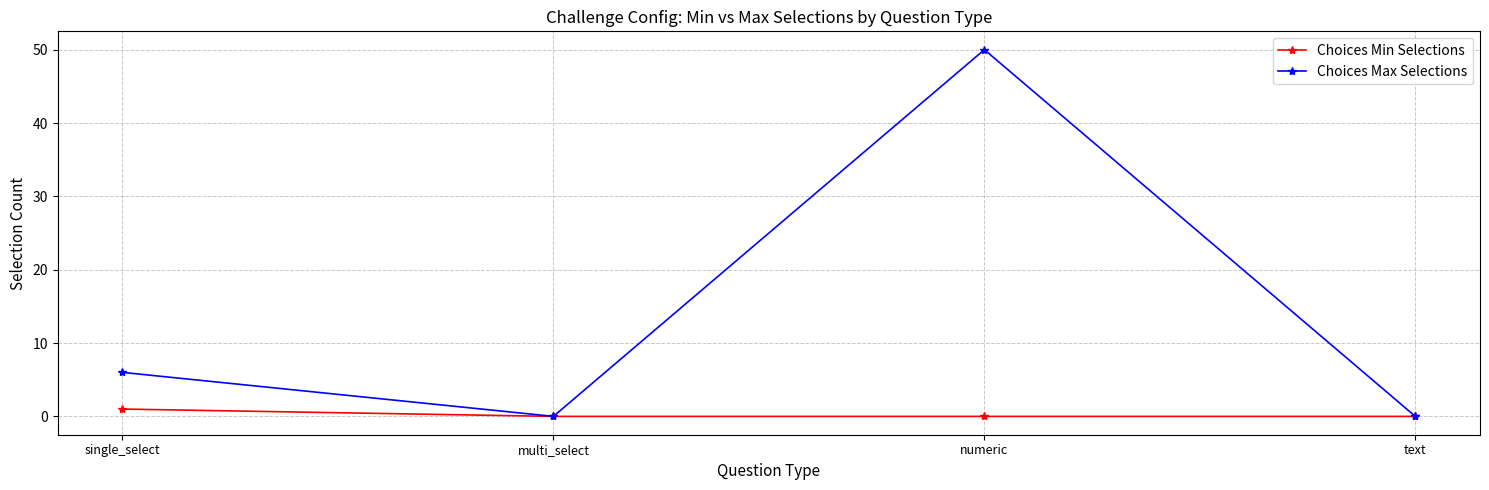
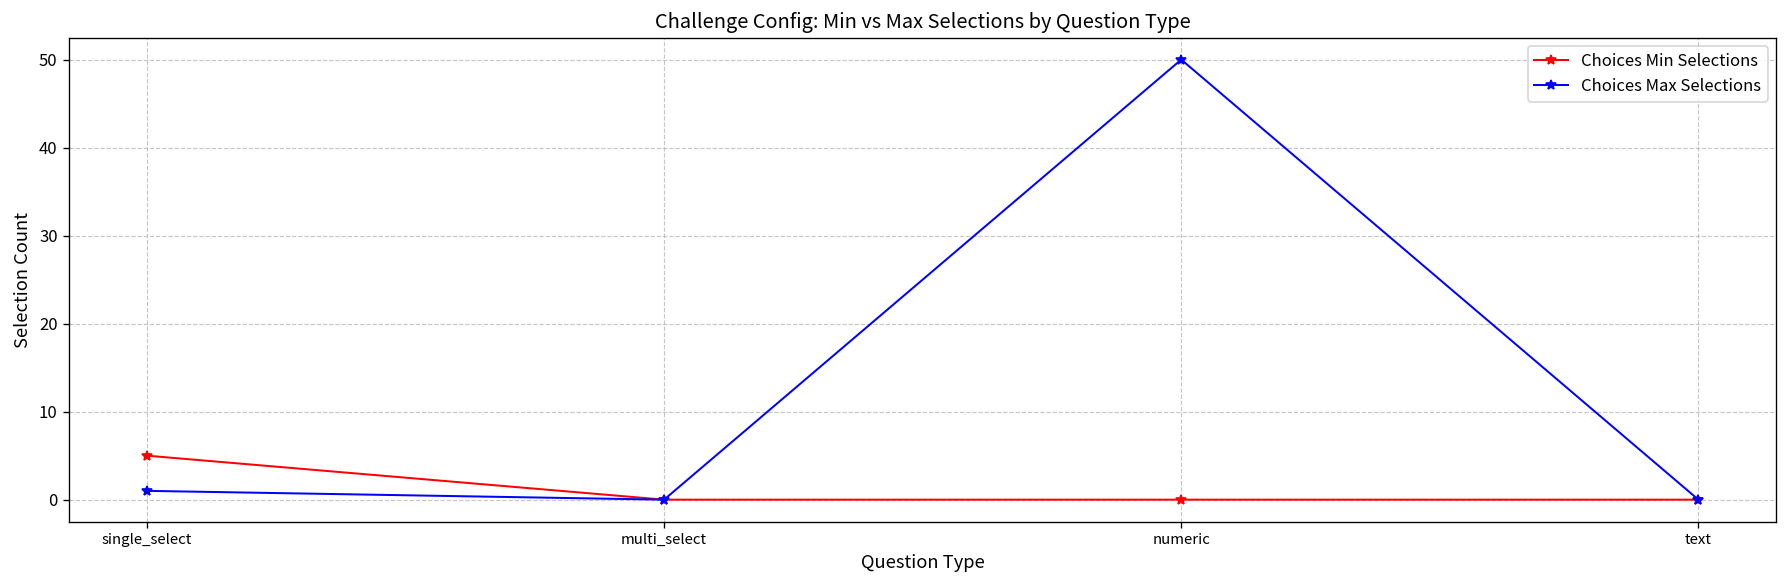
  {
    "Choices Min Selections": {
-     "single_select": 1,
+     "single_select": 5,
      "numeric": 0
    },
    "Choices Max Selections": {
-     "single_select": 6,
+     "single_select": 1,
      "numeric": 50
    }
  }
